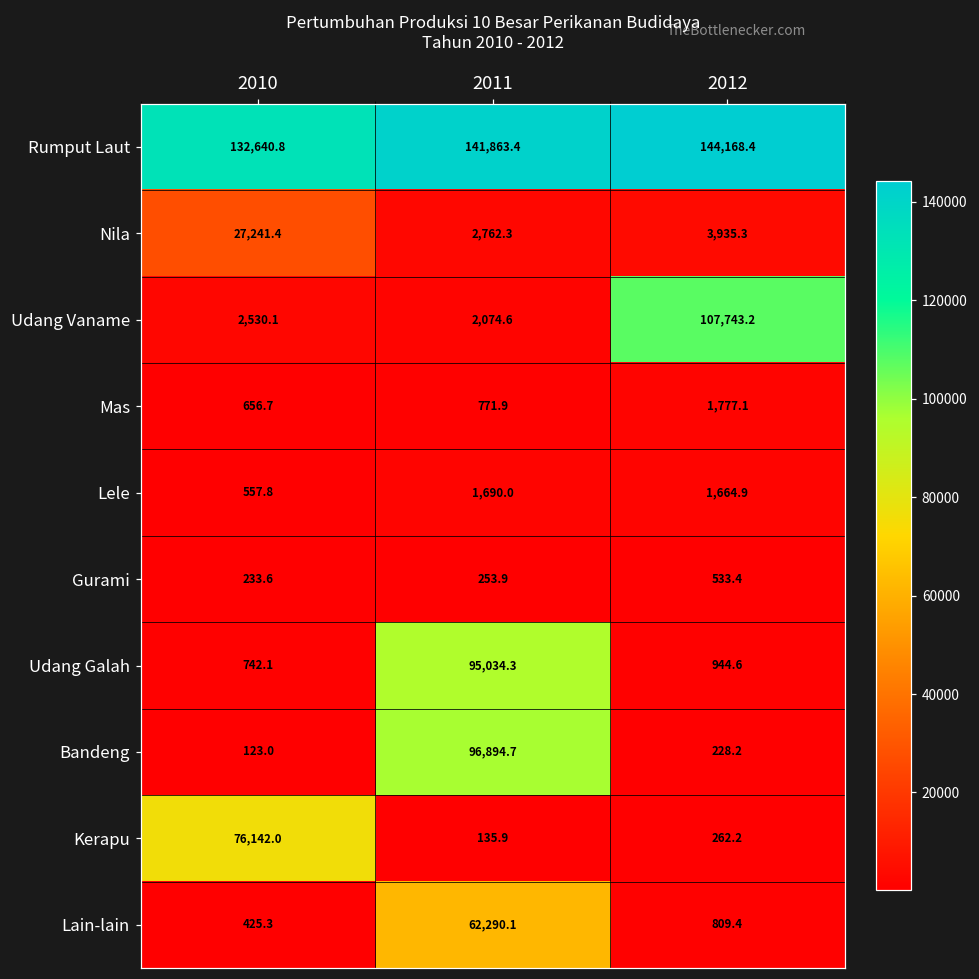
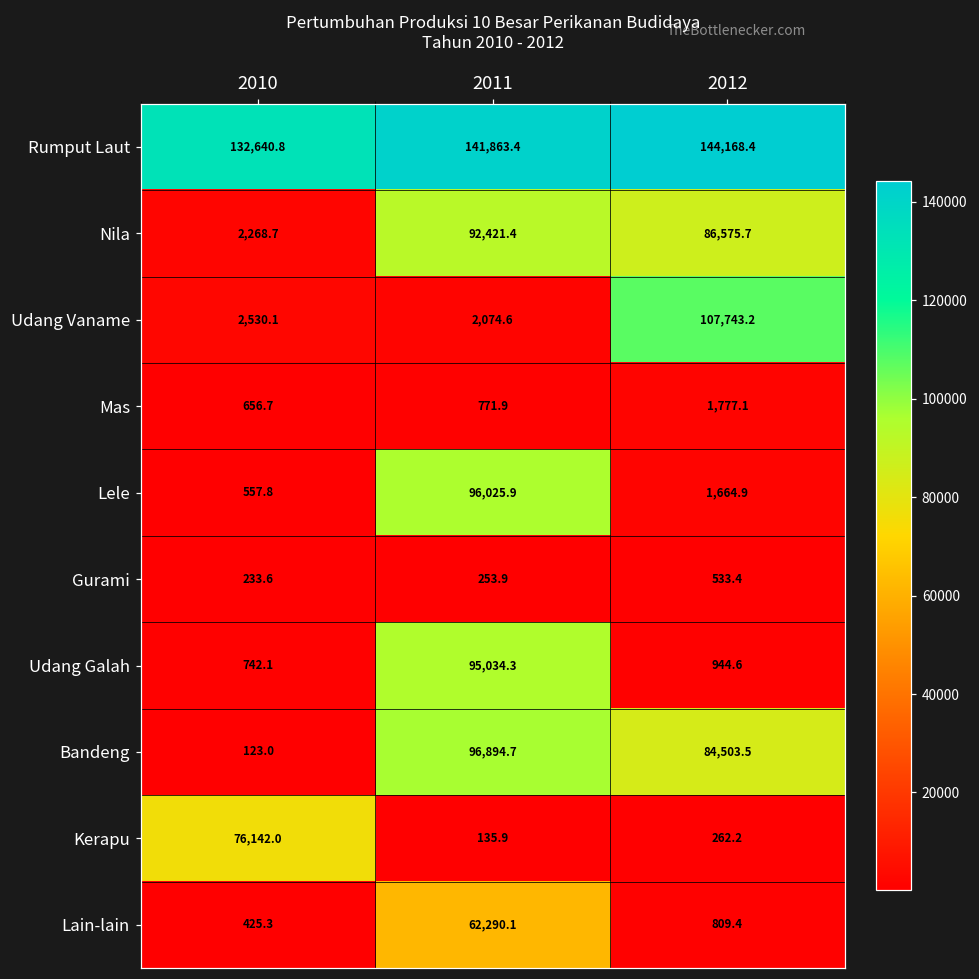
  {
    "Rumput Laut": {
      "2010": "132,640.8",
      "2011": "141,863.4",
      "2012": "144,168.4"
    },
    "Nila": {
-     "2010": "27,241.4",
-     "2011": "2,762.3",
-     "2012": "3,935.3"
+     "2010": "2,268.7",
+     "2011": "92,421.4",
+     "2012": "86,575.7"
    },
    "Udang Vaname": {
      "2010": "2,530.1",
      "2011": "2,074.6",
      "2012": "107,743.2"
    },
    "Mas": {
      "2010": "656.7",
      "2011": "771.9",
      "2012": "1,777.1"
    },
    "Lele": {
      "2010": "557.8",
-     "2011": "1,690.0",
+     "2011": "96,025.9",
      "2012": "1,664.9"
    },
    "Gurami": {
      "2010": "233.6",
      "2011": "253.9",
      "2012": "533.4"
    },
    "Udang Galah": {
      "2010": "742.1",
      "2011": "95,034.3",
      "2012": "944.6"
    },
    "Bandeng": {
      "2010": "123.0",
      "2011": "96,894.7",
-     "2012": "228.2"
+     "2012": "84,503.5"
    },
    "Kerapu": {
      "2010": "76,142.0",
      "2011": "135.9",
      "2012": "262.2"
    },
    "Lain-lain": {
      "2010": "425.3",
      "2011": "62,290.1",
      "2012": "809.4"
    }
  }
